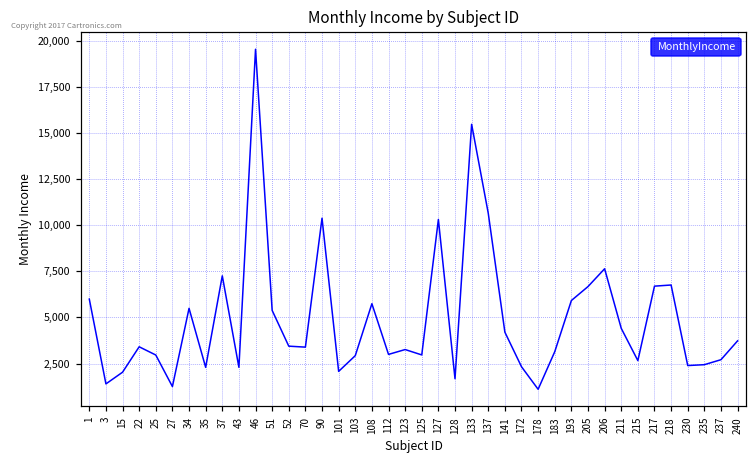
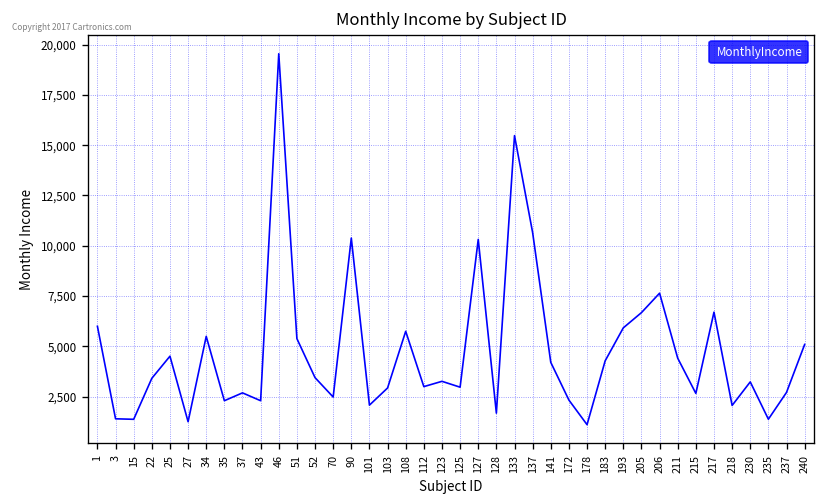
  {
    "1": "6,000",
    "3": "1,400",
-   "15": "2,000",
+   "15": "1,400",
    "22": "3,400",
-   "25": "3,000",
+   "25": "4,500",
    "27": "1,200",
    "34": "5,500",
    "35": "2,300",
-   "37": "7,300",
+   "37": "2,700",
    "43": "2,300",
    "46": "19,500",
    "51": "5,400",
    "52": "3,400",
-   "70": "3,400",
+   "70": "2,500",
    "90": "10,400",
    "101": "2,100",
    "103": "2,900",
    "108": "5,700",
    "112": "3,000",
    "123": "3,300",
    "125": "3,000",
    "127": "10,300",
    "128": "1,700",
    "133": "15,500",
    "137": "10,700",
    "141": "4,200",
    "172": "2,300",
    "178": "1,100",
-   "183": "3,100",
+   "183": "4,300",
    "193": "5,900",
    "205": "6,700",
    "206": "7,600",
    "211": "4,400",
    "215": "2,700",
    "217": "6,700",
-   "218": "6,800",
-   "230": "2,400",
-   "235": "2,400",
+   "218": "2,100",
+   "230": "3,200",
+   "235": "1,400",
    "237": "2,700",
-   "240": "3,700"
+   "240": "5,100"
  }
